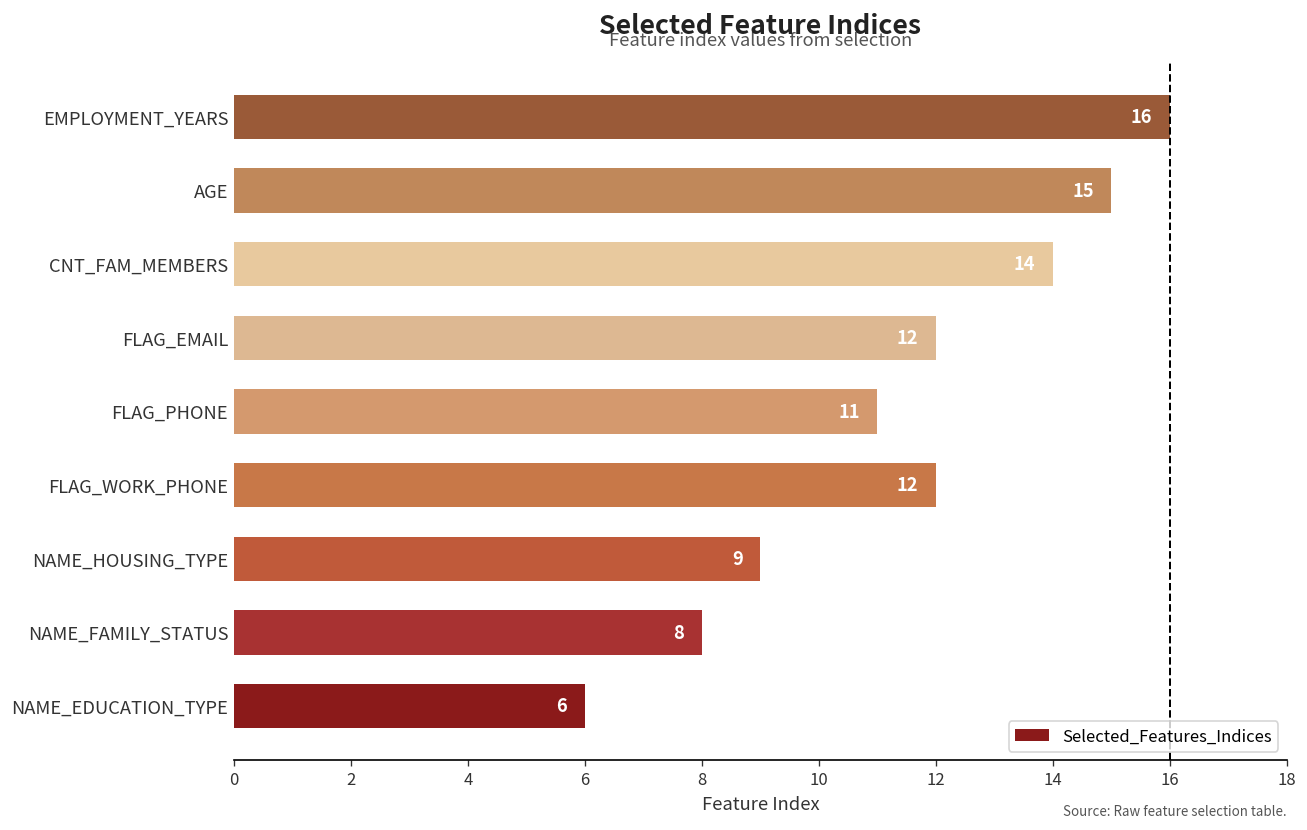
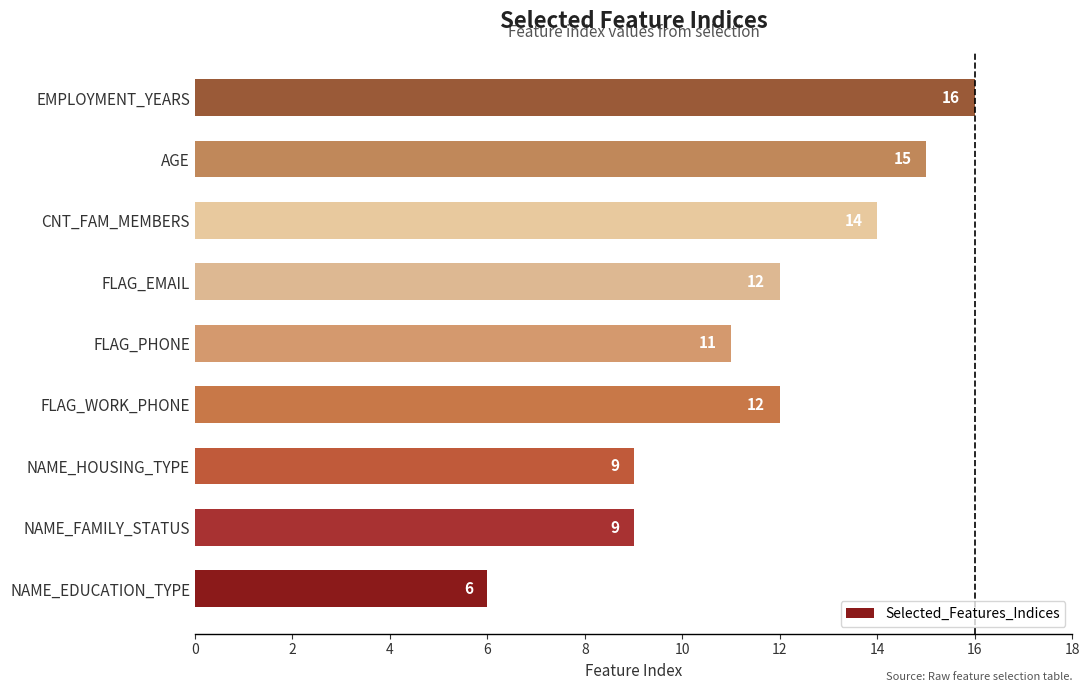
  {
    "EMPLOYMENT_YEARS": 16,
    "AGE": 15,
    "CNT_FAM_MEMBERS": 14,
    "FLAG_EMAIL": 12,
    "FLAG_PHONE": 11,
    "FLAG_WORK_PHONE": 12,
    "NAME_HOUSING_TYPE": 9,
-   "NAME_FAMILY_STATUS": 8,
+   "NAME_FAMILY_STATUS": 9,
    "NAME_EDUCATION_TYPE": 6
  }
